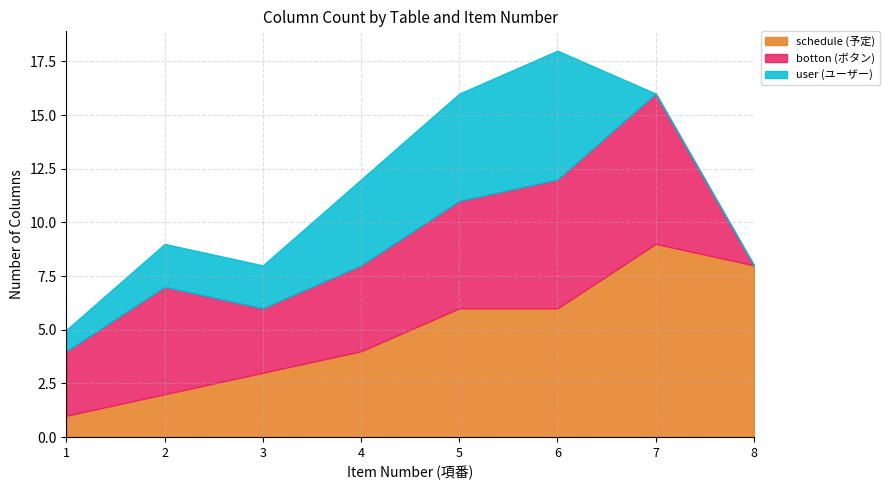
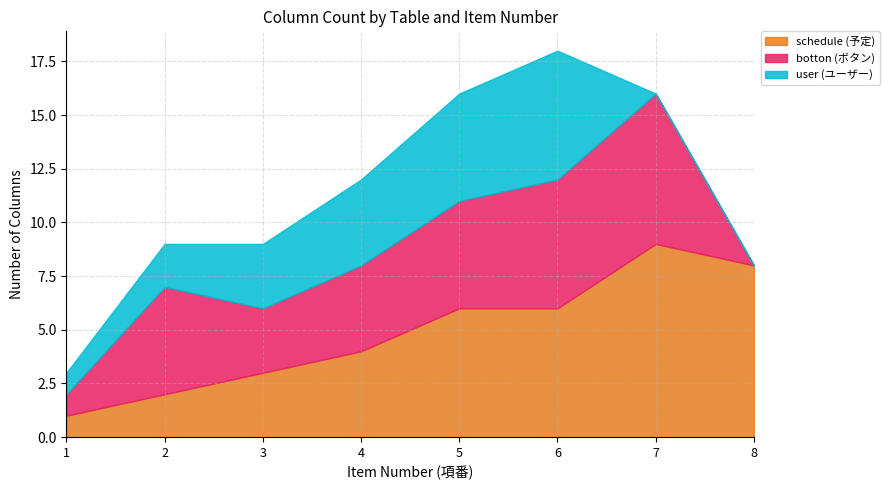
  {
    "schedule (予定)": {
      "1": 1,
      "2": 2,
      "3": 3,
      "4": 4,
      "5": 6,
      "6": 6,
      "7": 9
    },
    "botton (ボタン)": {
-     "1": 3,
+     "1": 1,
      "2": 5,
      "3": 3,
      "4": 4,
      "5": 5,
      "6": 6
    },
    "user (ユーザー)": {
      "1": 1,
      "2": 2,
-     "3": 2,
+     "3": 3,
      "4": 4,
      "5": 5,
      "6": 6
    }
  }
